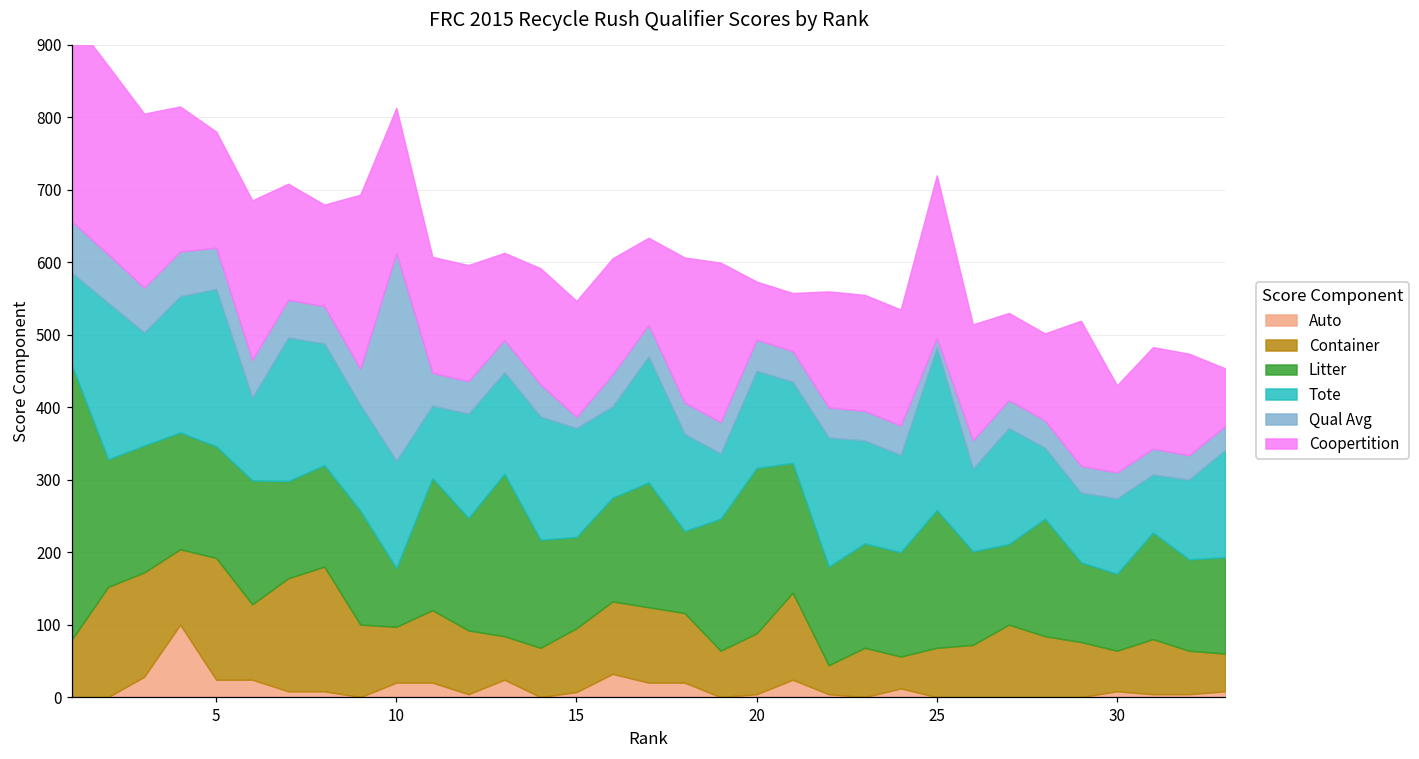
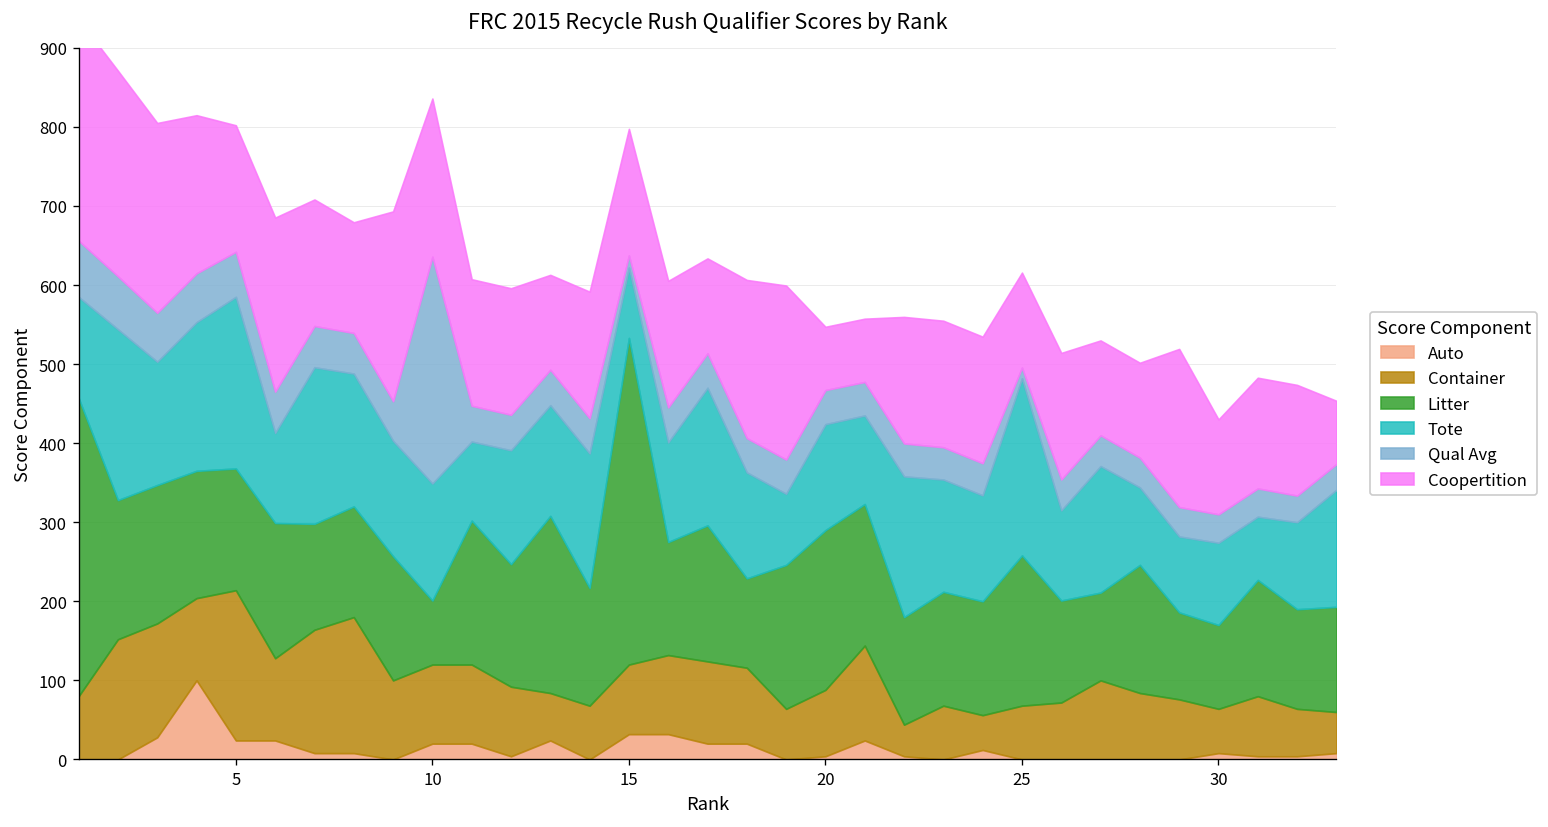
  {
    "Auto": {
      "5": 20,
      "10": 20,
-     "15": 10,
+     "15": 30,
      "20": 0,
      "25": 0,
      "30": 10
    },
    "Container": {
-     "5": 170,
-     "10": 80,
+     "5": 190,
+     "10": 100,
      "15": 90,
      "20": 80,
      "25": 70,
      "30": 60
    },
    "Litter": {
      "5": 150,
      "10": 80,
-     "15": 130,
-     "20": 230,
+     "15": 410,
+     "20": 200,
      "25": 190,
      "30": 110
    },
    "Tote": {
      "5": 220,
      "10": 150,
-     "15": 150,
+     "15": 90,
      "20": 130,
      "25": 220,
      "30": 100
    },
    "Qual Avg": {
      "5": 60,
      "10": 290,
      "15": 20,
      "20": 40,
      "25": 10,
      "30": 40
    },
    "Coopertition": {
      "5": 160,
      "10": 200,
      "15": 160,
      "20": 80,
-     "25": 220,
+     "25": 120,
      "30": 120
    }
  }
